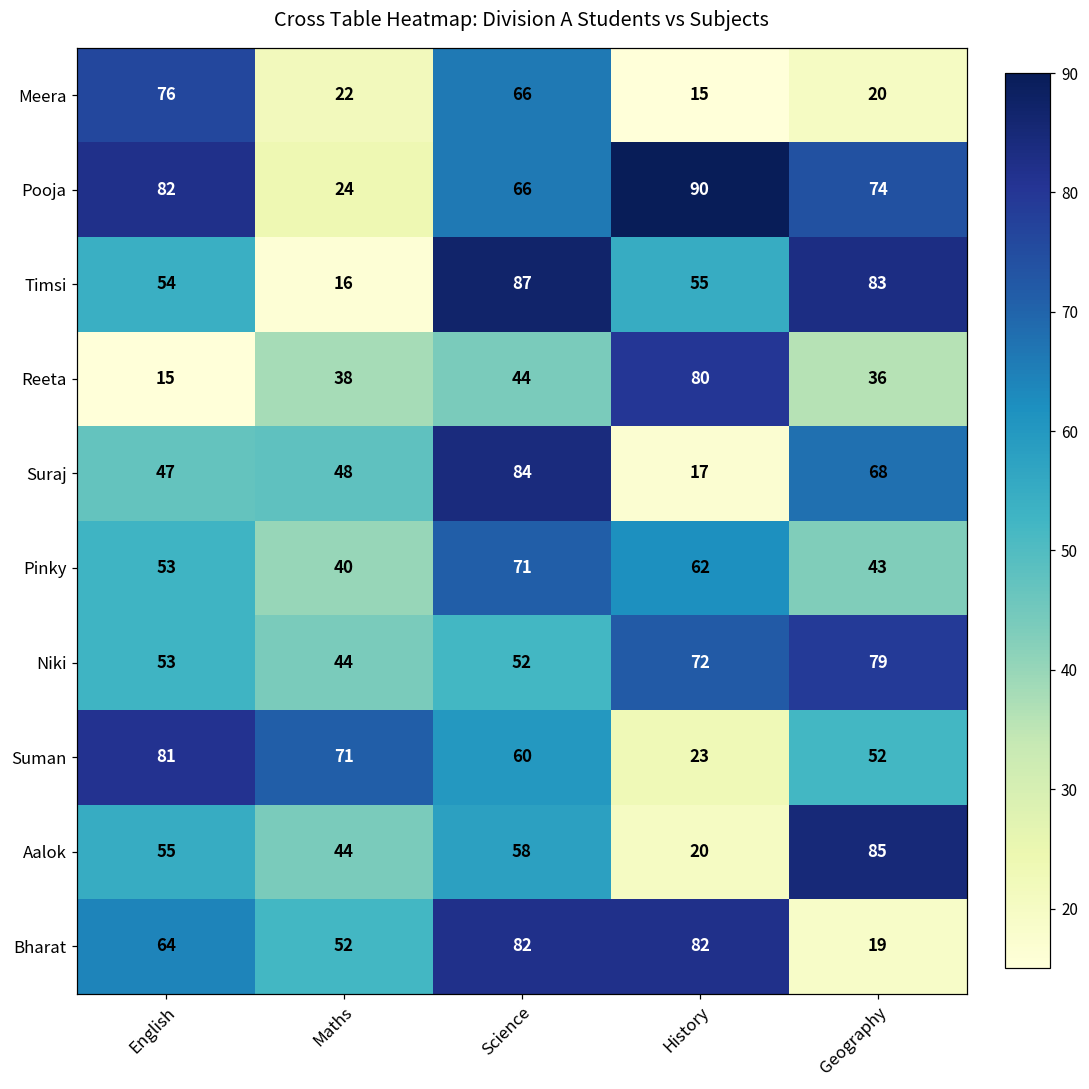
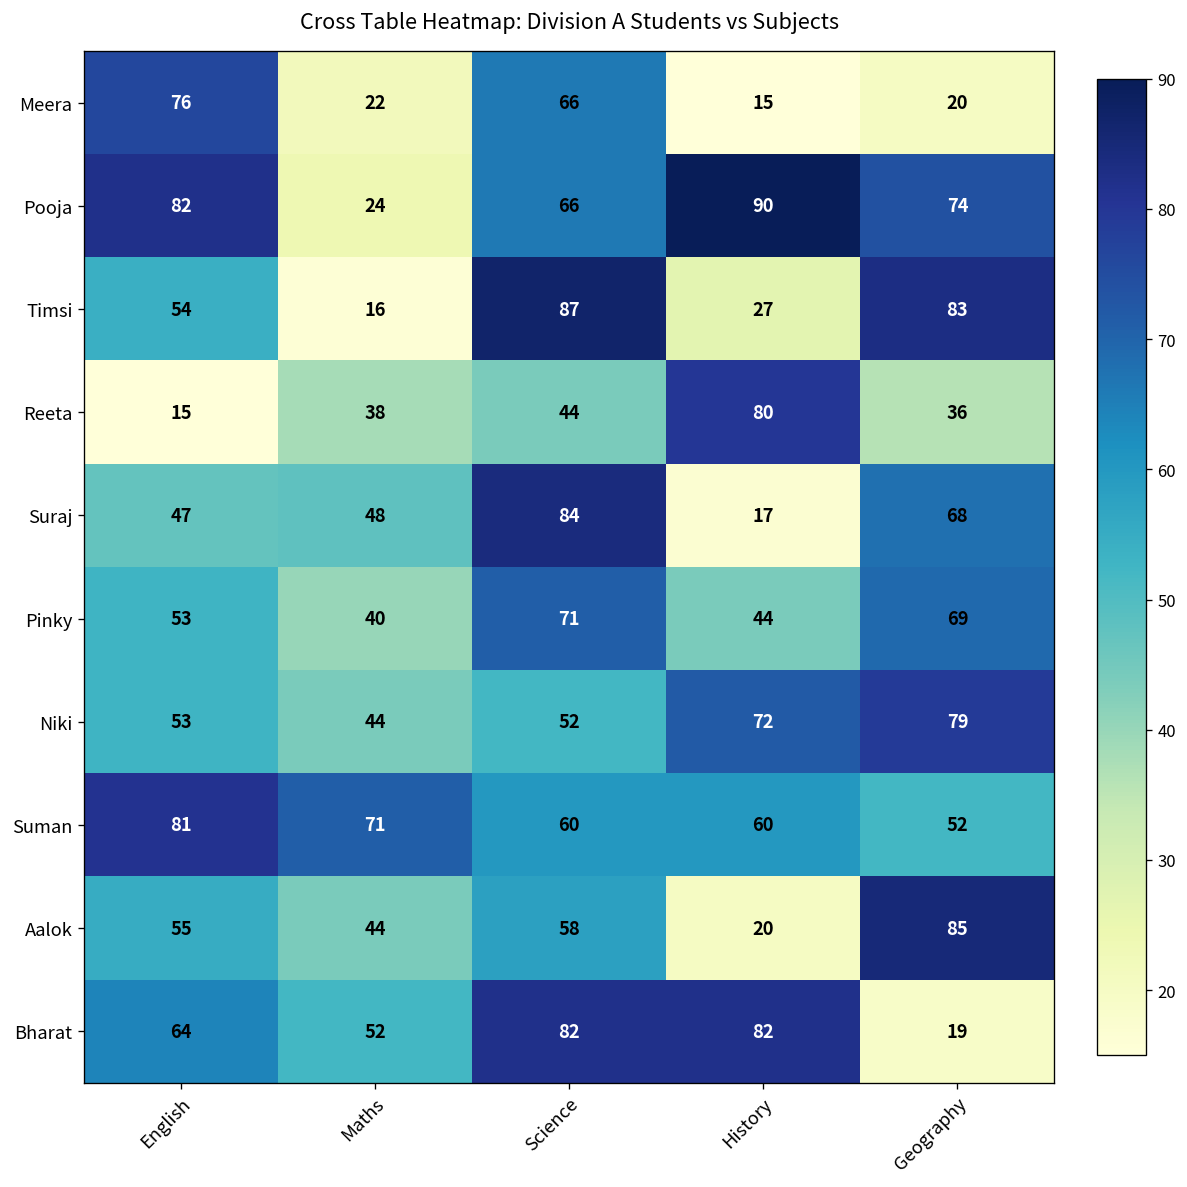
  {
    "Meera": {
      "English": 76,
      "Maths": 22,
      "Science": 66,
      "History": 15,
      "Geography": 20
    },
    "Pooja": {
      "English": 82,
      "Maths": 24,
      "Science": 66,
      "History": 90,
      "Geography": 74
    },
    "Timsi": {
      "English": 54,
      "Maths": 16,
      "Science": 87,
-     "History": 55,
+     "History": 27,
      "Geography": 83
    },
    "Reeta": {
      "English": 15,
      "Maths": 38,
      "Science": 44,
      "History": 80,
      "Geography": 36
    },
    "Suraj": {
      "English": 47,
      "Maths": 48,
      "Science": 84,
      "History": 17,
      "Geography": 68
    },
    "Pinky": {
      "English": 53,
      "Maths": 40,
      "Science": 71,
-     "History": 62,
-     "Geography": 43
+     "History": 44,
+     "Geography": 69
    },
    "Niki": {
      "English": 53,
      "Maths": 44,
      "Science": 52,
      "History": 72,
      "Geography": 79
    },
    "Suman": {
      "English": 81,
      "Maths": 71,
      "Science": 60,
-     "History": 23,
+     "History": 60,
      "Geography": 52
    },
    "Aalok": {
      "English": 55,
      "Maths": 44,
      "Science": 58,
      "History": 20,
      "Geography": 85
    },
    "Bharat": {
      "English": 64,
      "Maths": 52,
      "Science": 82,
      "History": 82,
      "Geography": 19
    }
  }
